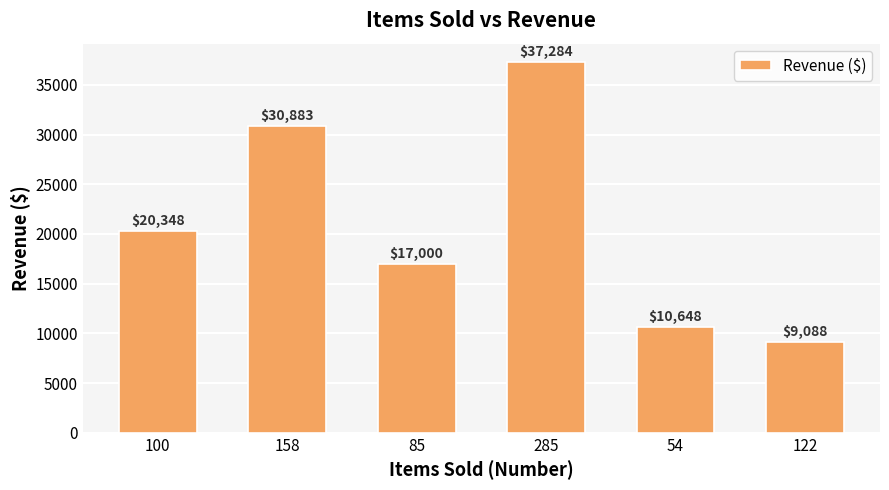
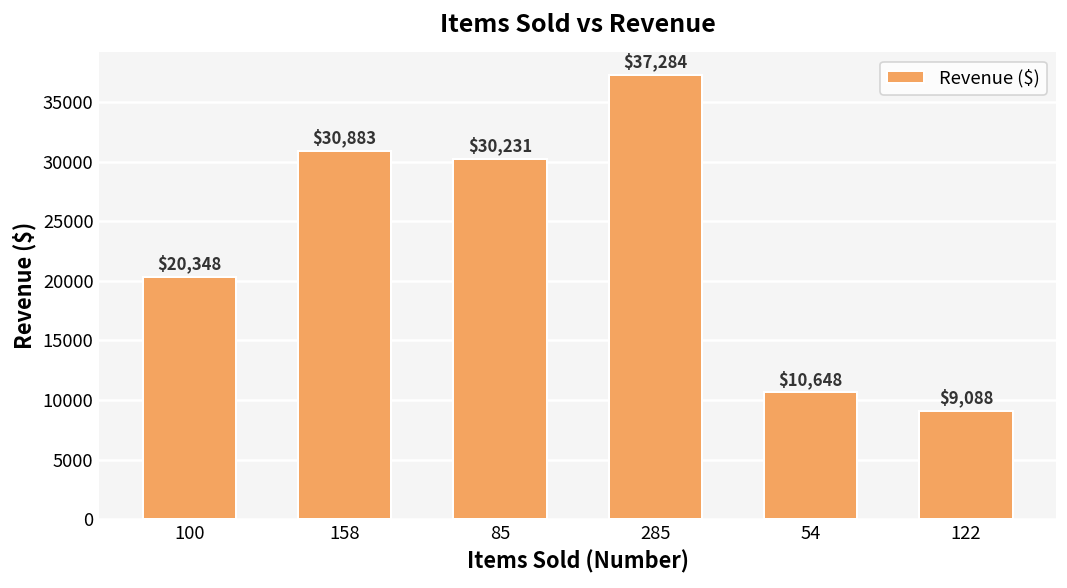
  {
    "100": "$20,348",
    "158": "$30,883",
-   "85": "$17,000",
+   "85": "$30,231",
    "285": "$37,284",
    "54": "$10,648",
    "122": "$9,088"
  }
